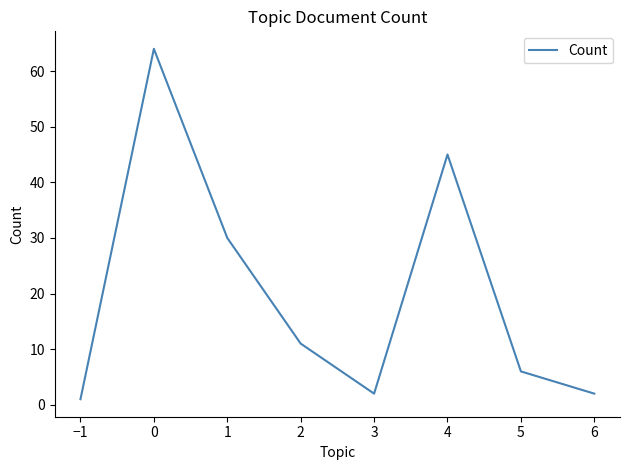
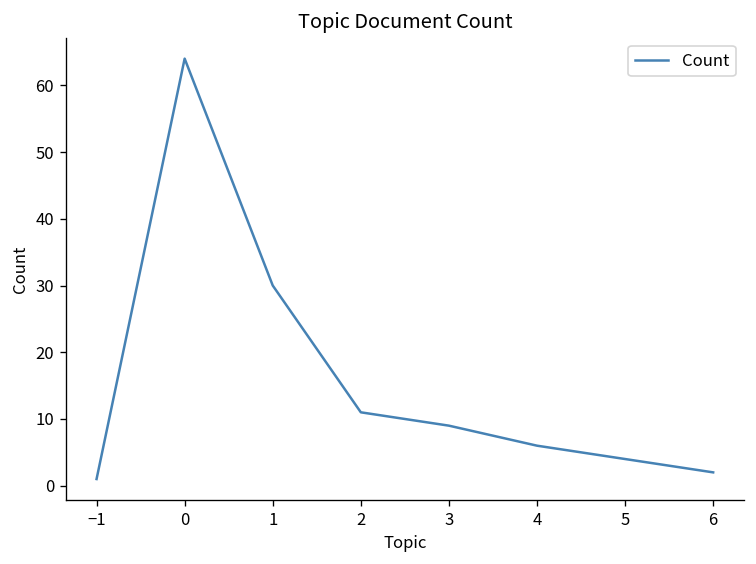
  {
    "−1": 1,
    "0": 64,
    "1": 30,
    "2": 11,
-   "3": 2,
-   "4": 45,
-   "5": 6,
+   "3": 9,
+   "4": 6,
+   "5": 4,
    "6": 2
  }
